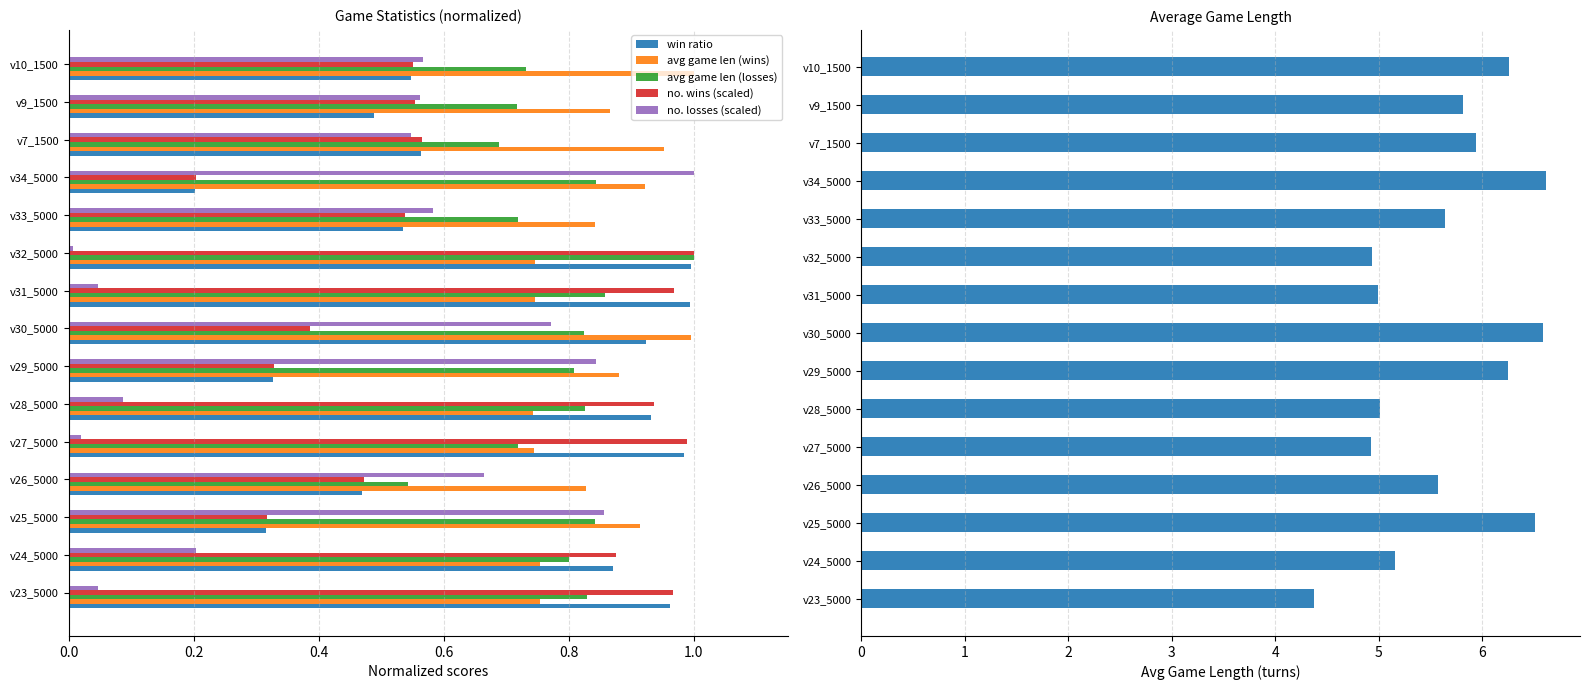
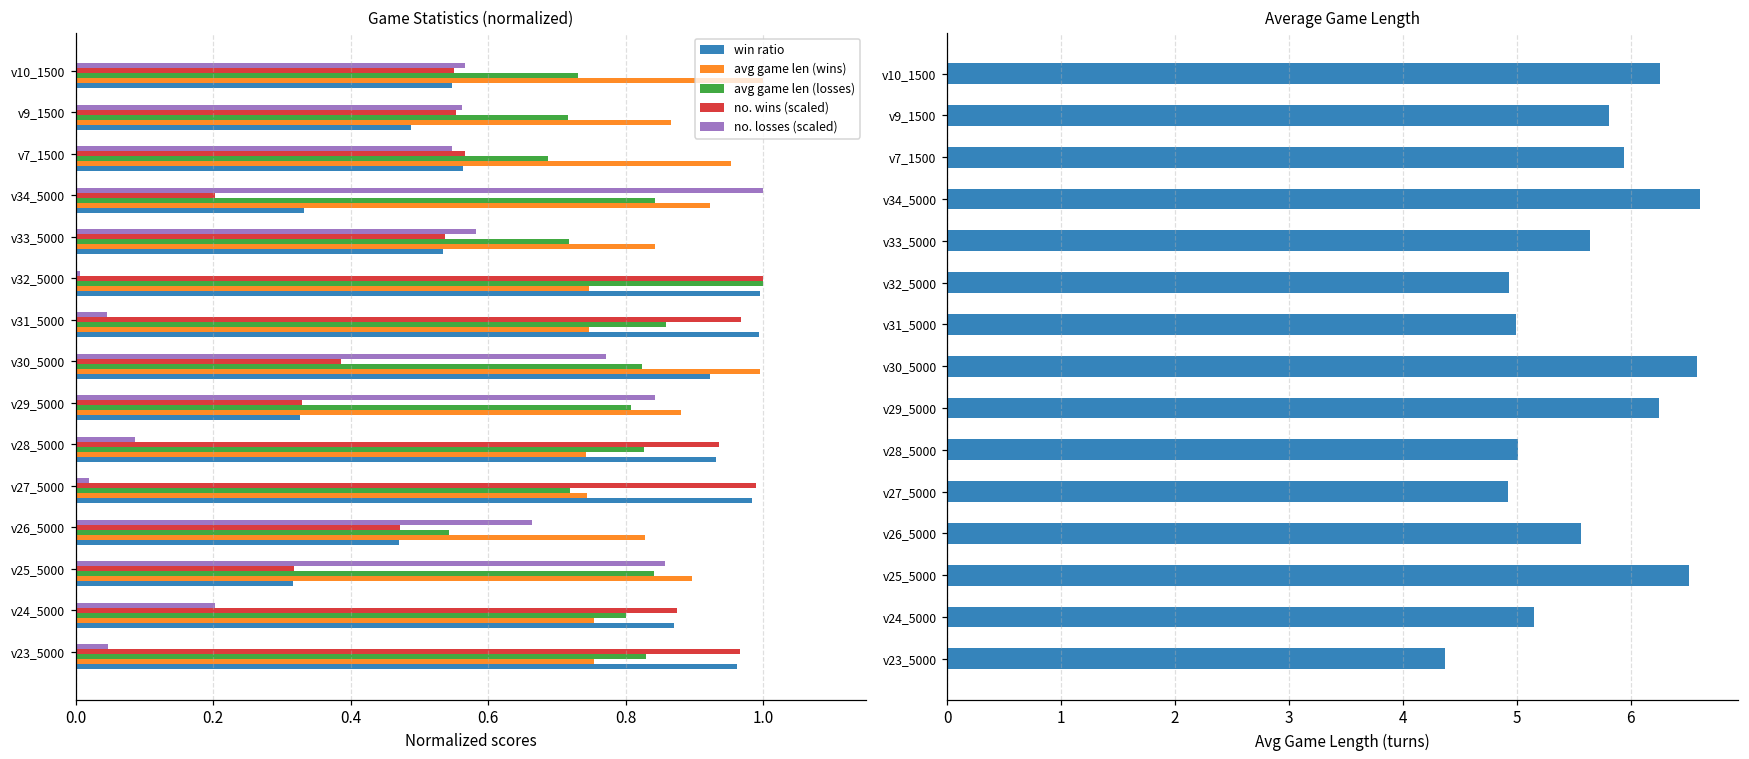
  {
    "Game Statistics (normalized)": {
      "win ratio": {
        "v10_1500": 0.55,
        "v9_1500": 0.49,
        "v7_1500": 0.56,
-       "v34_5000": 0.20,
+       "v34_5000": 0.33,
        "v33_5000": 0.54,
        "v32_5000": 1.00,
        "v31_5000": 0.99,
        "v30_5000": 0.92,
        "v29_5000": 0.33,
        "v28_5000": 0.93,
        "v27_5000": 0.98,
        "v26_5000": 0.47,
        "v25_5000": 0.32,
        "v24_5000": 0.87,
        "v23_5000": 0.96
      },
      "avg game len (wins)": {
        "v9_1500": 0.87,
        "v7_1500": 0.95,
        "v34_5000": 0.92,
        "v33_5000": 0.84,
        "v32_5000": 0.75,
        "v31_5000": 0.75,
        "v30_5000": 1.00,
        "v29_5000": 0.88,
        "v28_5000": 0.74,
        "v27_5000": 0.74,
        "v26_5000": 0.83,
-       "v25_5000": 0.91,
+       "v25_5000": 0.90,
        "v24_5000": 0.75,
        "v23_5000": 0.75
      },
      "avg game len (losses)": {
        "v10_1500": 0.73,
        "v9_1500": 0.72,
        "v7_1500": 0.69,
        "v34_5000": 0.84,
        "v33_5000": 0.72,
        "v32_5000": 1.00,
        "v31_5000": 0.86,
        "v30_5000": 0.82,
        "v29_5000": 0.81,
        "v28_5000": 0.83,
        "v27_5000": 0.72,
        "v26_5000": 0.54,
        "v25_5000": 0.84,
        "v24_5000": 0.80,
        "v23_5000": 0.83
      },
      "no. wins (scaled)": {
        "v10_1500": 0.55,
        "v9_1500": 0.55,
        "v7_1500": 0.57,
        "v34_5000": 0.20,
        "v33_5000": 0.54,
        "v32_5000": 1.00,
        "v31_5000": 0.97,
        "v30_5000": 0.39,
        "v29_5000": 0.33,
        "v28_5000": 0.94,
        "v27_5000": 0.99,
        "v26_5000": 0.47,
        "v25_5000": 0.32,
        "v24_5000": 0.88,
        "v23_5000": 0.97
      },
      "no. losses (scaled)": {
        "v10_1500": 0.57,
        "v9_1500": 0.56,
        "v7_1500": 0.55,
        "v34_5000": 1.00,
        "v33_5000": 0.58,
        "v32_5000": 0.01,
        "v31_5000": 0.05,
        "v30_5000": 0.77,
        "v29_5000": 0.84,
        "v28_5000": 0.09,
        "v27_5000": 0.02,
        "v26_5000": 0.66,
        "v25_5000": 0.86,
        "v24_5000": 0.20,
        "v23_5000": 0.05
      }
    },
    "Average Game Length": {
      "v10_1500": 6.26,
      "v9_1500": 5.81,
      "v7_1500": 5.94,
      "v34_5000": 6.61,
      "v33_5000": 5.64,
      "v32_5000": 4.94,
      "v31_5000": 4.99,
      "v30_5000": 6.58,
      "v29_5000": 6.25,
      "v28_5000": 5.02,
      "v27_5000": 4.92,
      "v26_5000": 5.57,
      "v25_5000": 6.51,
      "v24_5000": 5.15,
      "v23_5000": 4.37
    }
  }
